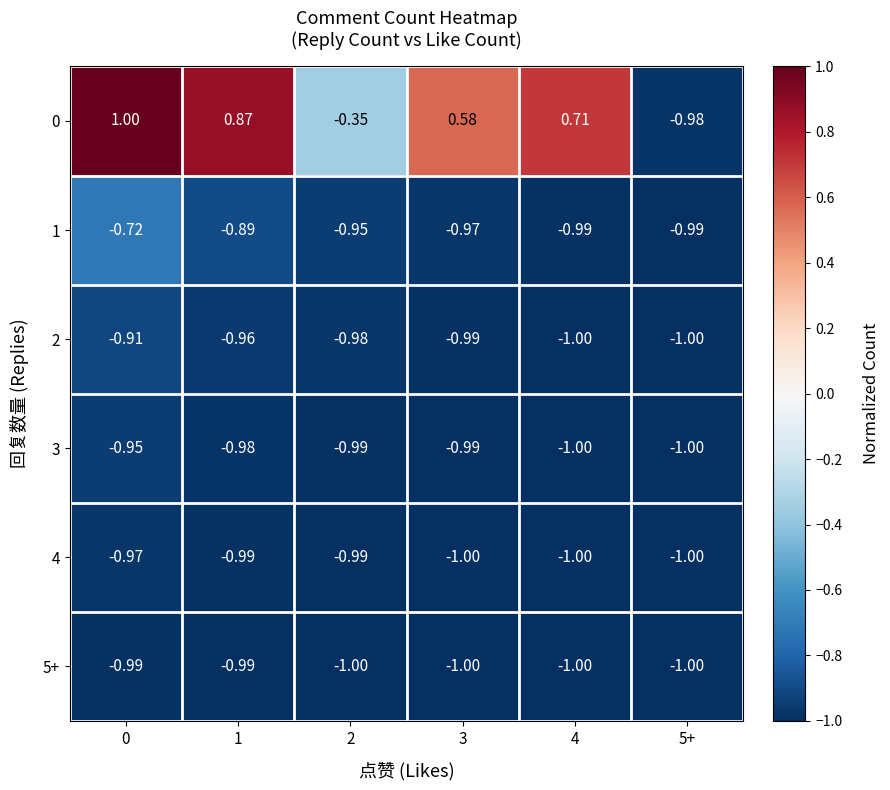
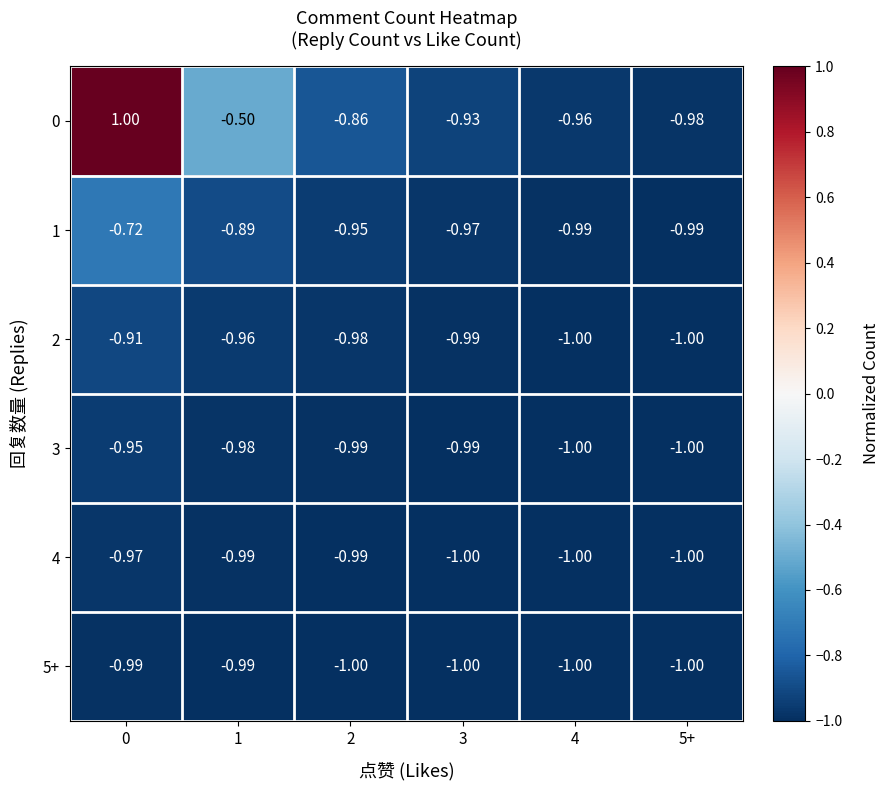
  {
    "0": {
      "0": 1.00,
-     "1": 0.87,
-     "2": -0.35,
-     "3": 0.58,
-     "4": 0.71,
+     "1": -0.50,
+     "2": -0.86,
+     "3": -0.93,
+     "4": -0.96,
      "5+": -0.98
    },
    "1": {
      "0": -0.72,
      "1": -0.89,
      "2": -0.95,
      "3": -0.97,
      "4": -0.99,
      "5+": -0.99
    },
    "2": {
      "0": -0.91,
      "1": -0.96,
      "2": -0.98,
      "3": -0.99,
      "4": -1.00,
      "5+": -1.00
    },
    "3": {
      "0": -0.95,
      "1": -0.98,
      "2": -0.99,
      "3": -0.99,
      "4": -1.00,
      "5+": -1.00
    },
    "4": {
      "0": -0.97,
      "1": -0.99,
      "2": -0.99,
      "3": -1.00,
      "4": -1.00,
      "5+": -1.00
    },
    "5+": {
      "0": -0.99,
      "1": -0.99,
      "2": -1.00,
      "3": -1.00,
      "4": -1.00,
      "5+": -1.00
    }
  }
